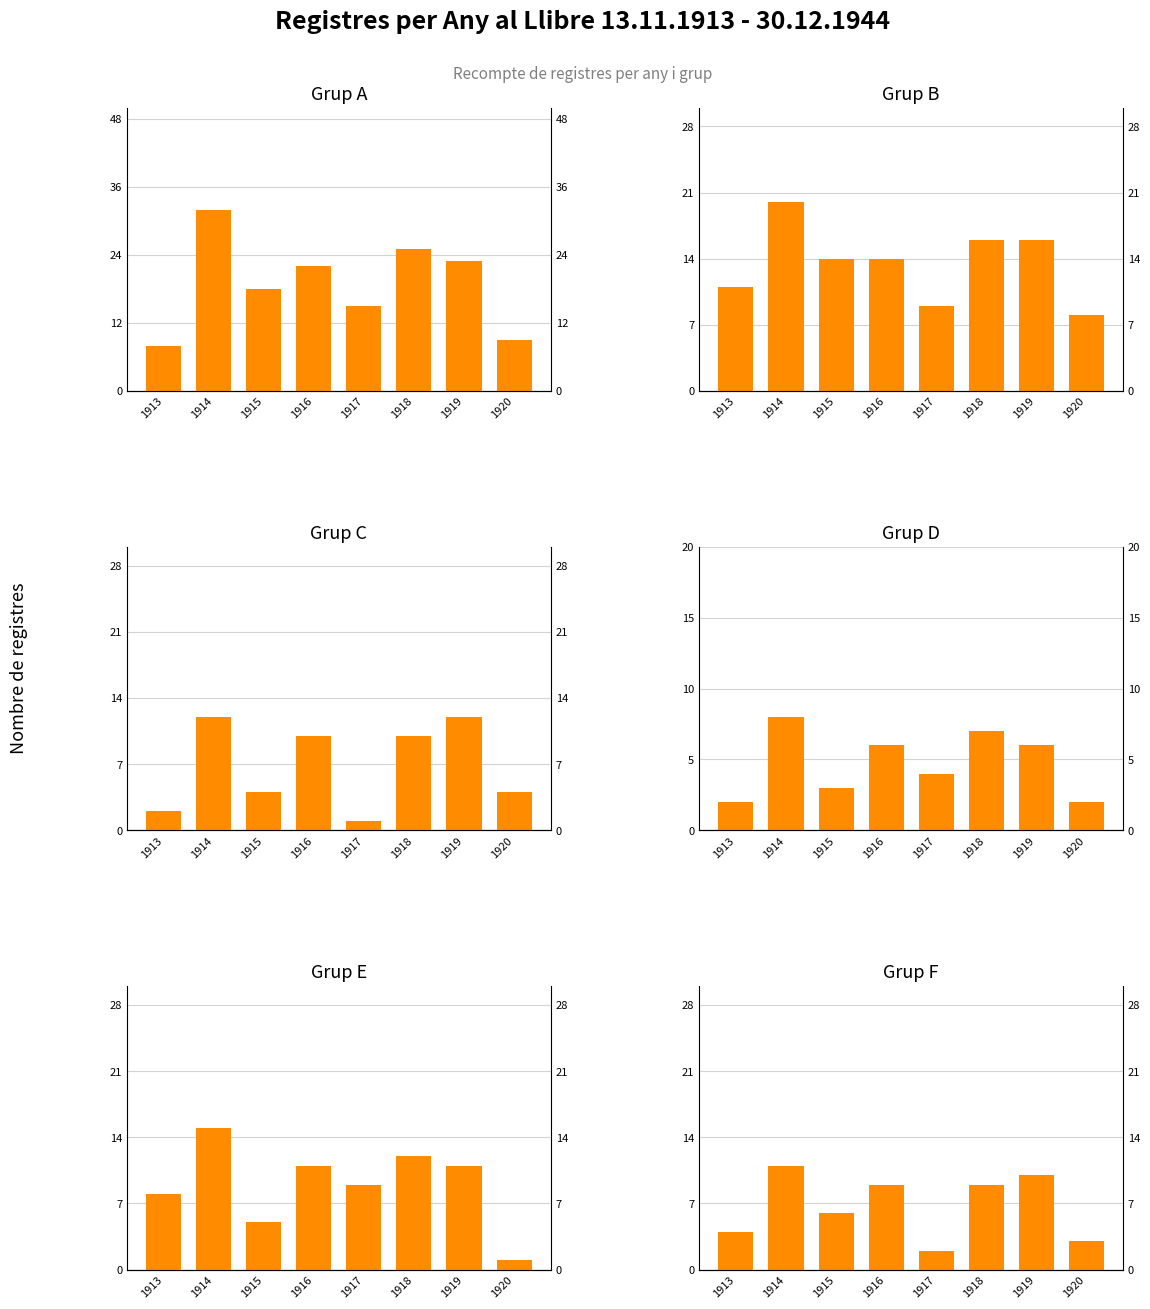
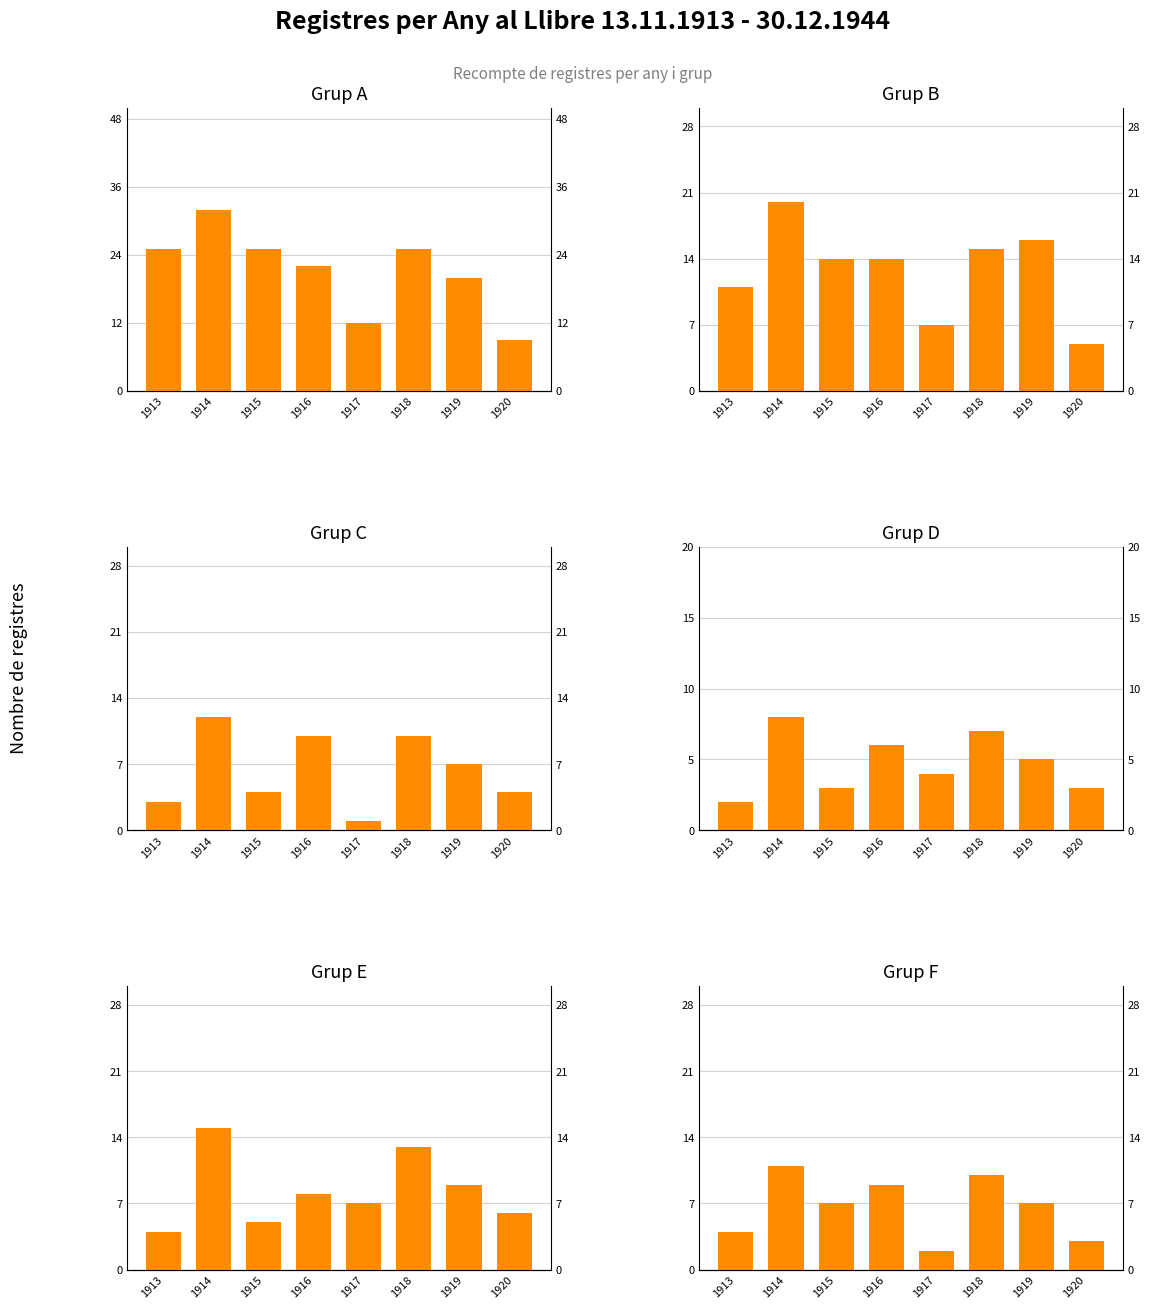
  {
    "Grup A": {
-     "1913": 8,
+     "1913": 25,
      "1914": 32,
-     "1915": 18,
+     "1915": 25,
      "1916": 22,
-     "1917": 15,
+     "1917": 12,
      "1918": 25,
-     "1919": 23,
+     "1919": 20,
      "1920": 9
    },
    "Grup B": {
      "1913": 11,
      "1914": 20,
      "1915": 14,
      "1916": 14,
-     "1917": 9,
-     "1918": 16,
+     "1917": 7,
+     "1918": 15,
      "1919": 16,
-     "1920": 8
+     "1920": 5
    },
    "Grup C": {
-     "1913": 2,
+     "1913": 3,
      "1914": 12,
      "1915": 4,
      "1916": 10,
      "1917": 1,
      "1918": 10,
-     "1919": 12,
+     "1919": 7,
      "1920": 4
    },
    "Grup D": {
      "1913": 2,
      "1914": 8,
      "1915": 3,
      "1916": 6,
      "1917": 4,
      "1918": 7,
-     "1919": 6,
-     "1920": 2
+     "1919": 5,
+     "1920": 3
    },
    "Grup E": {
-     "1913": 8,
+     "1913": 4,
      "1914": 15,
      "1915": 5,
-     "1916": 11,
-     "1917": 9,
-     "1918": 12,
-     "1919": 11,
-     "1920": 1
+     "1916": 8,
+     "1917": 7,
+     "1918": 13,
+     "1919": 9,
+     "1920": 6
    },
    "Grup F": {
      "1913": 4,
      "1914": 11,
-     "1915": 6,
+     "1915": 7,
      "1916": 9,
      "1917": 2,
-     "1918": 9,
-     "1919": 10,
+     "1918": 10,
+     "1919": 7,
      "1920": 3
    }
  }
